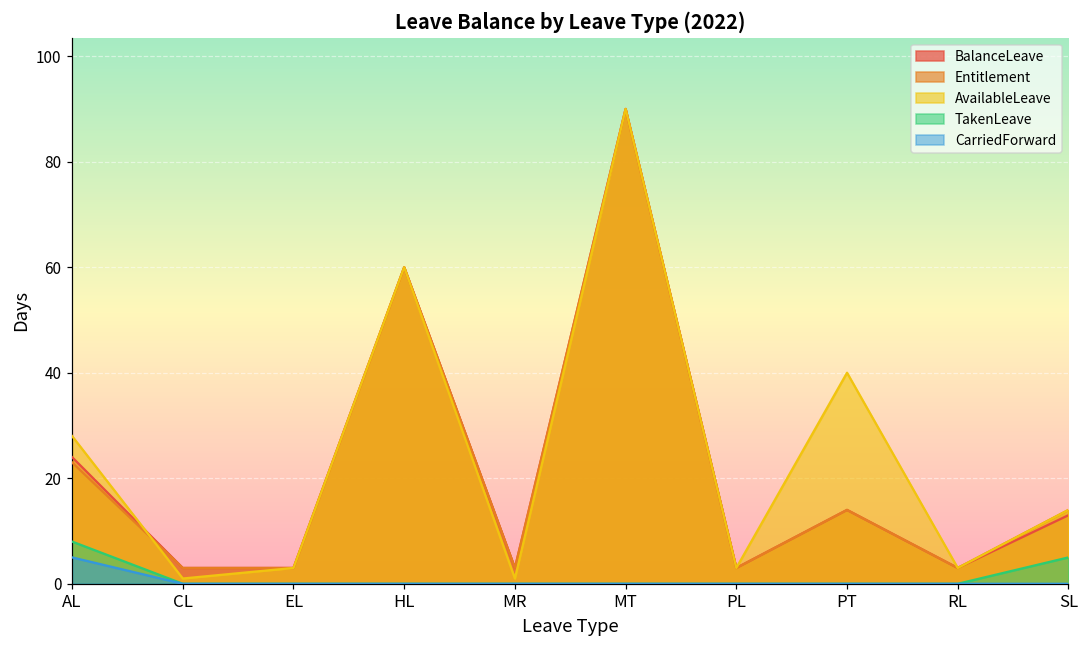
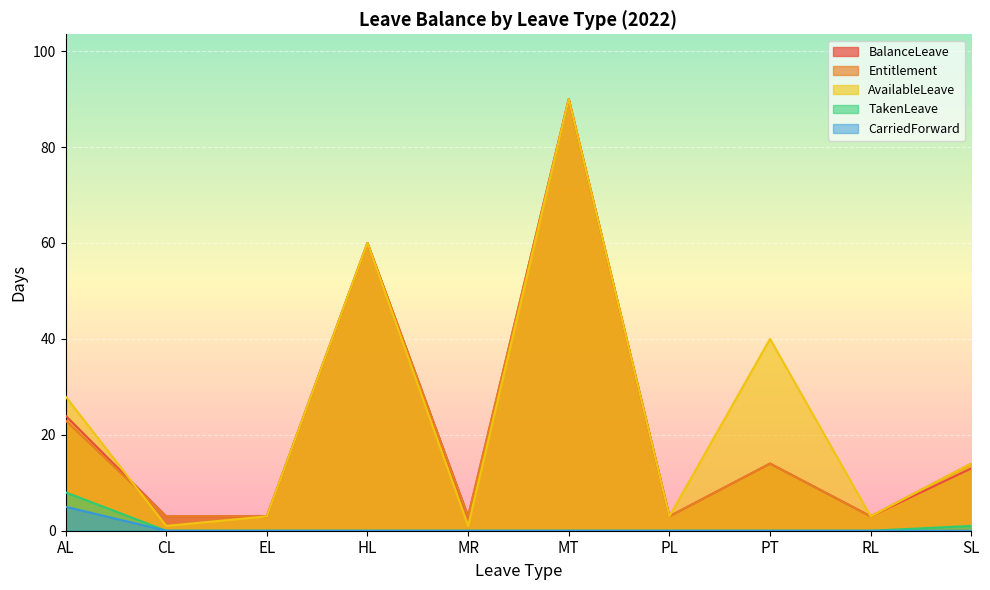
  {
    "AvailableLeave": {
      "AL": 28,
      "CL": 1,
      "MR": 1,
      "PT": 40
    },
    "TakenLeave": {
      "AL": 8,
-     "SL": 5
+     "SL": 1
    },
    "CarriedForward": {
      "AL": 5,
      "SL": 0
    }
  }
